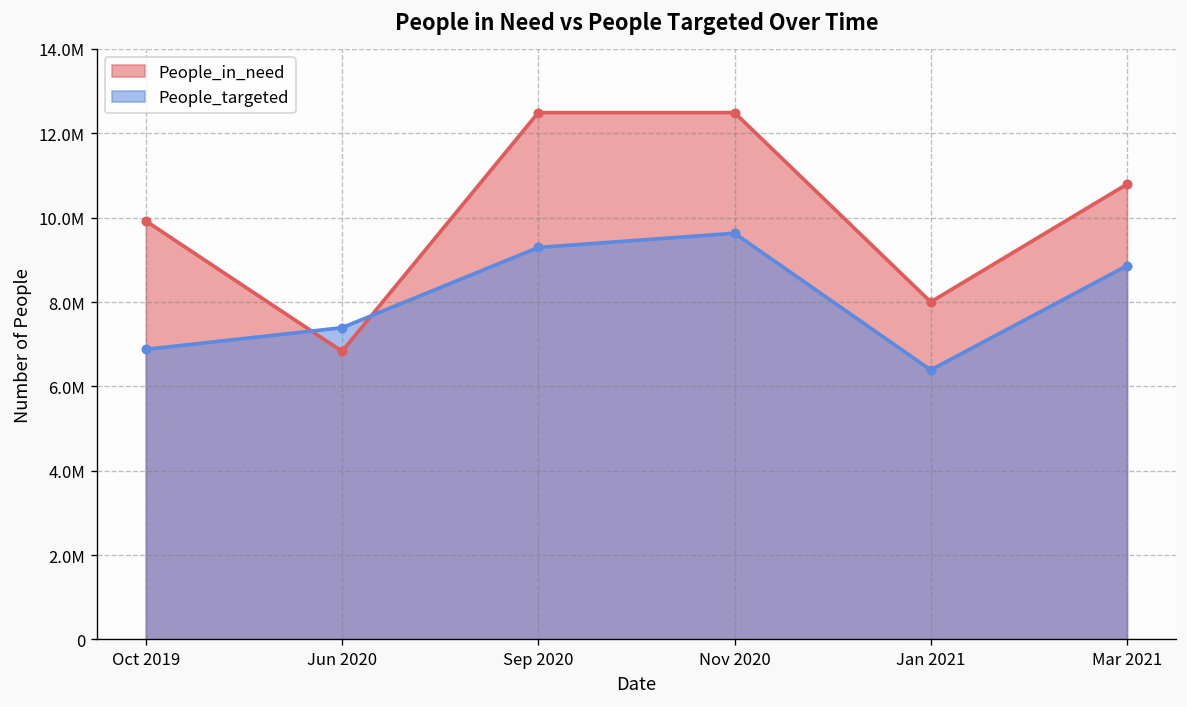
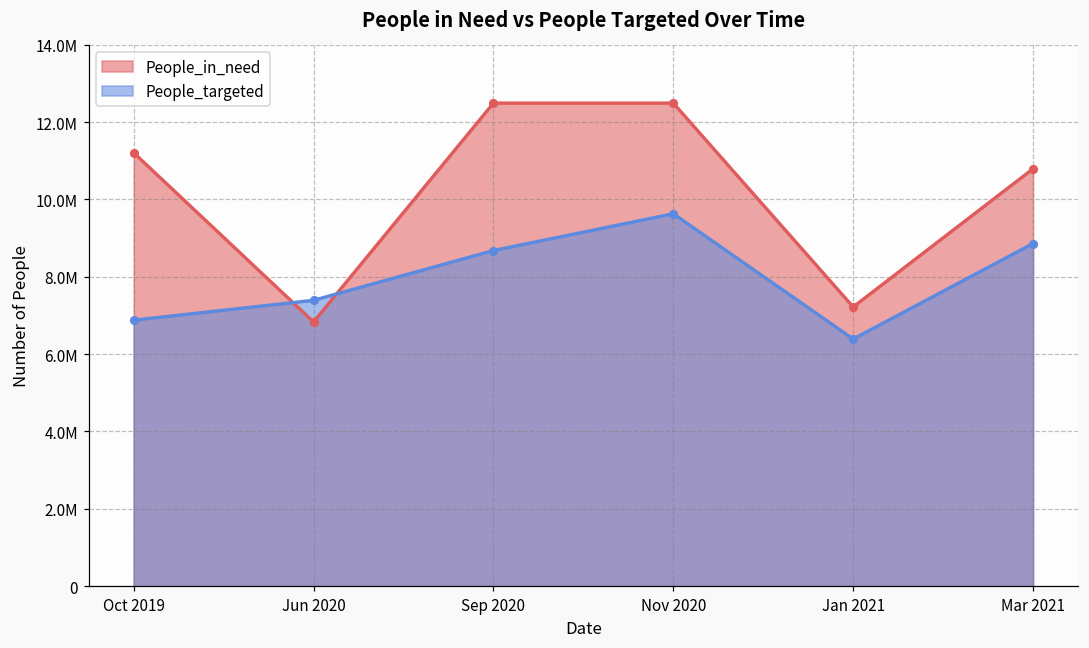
  {
    "People_in_need": {
-     "Oct 2019": 9900000,
+     "Oct 2019": 11200000,
      "Jun 2020": 6800000,
      "Sep 2020": 12500000,
      "Nov 2020": 12500000,
-     "Jan 2021": 8000000,
+     "Jan 2021": 7200000,
      "Mar 2021": 10800000
    },
    "People_targeted": {
      "Oct 2019": 6900000,
      "Jun 2020": 7400000,
-     "Sep 2020": 9300000,
+     "Sep 2020": 8700000,
      "Nov 2020": 9600000,
      "Jan 2021": 6400000,
      "Mar 2021": 8900000
    }
  }
